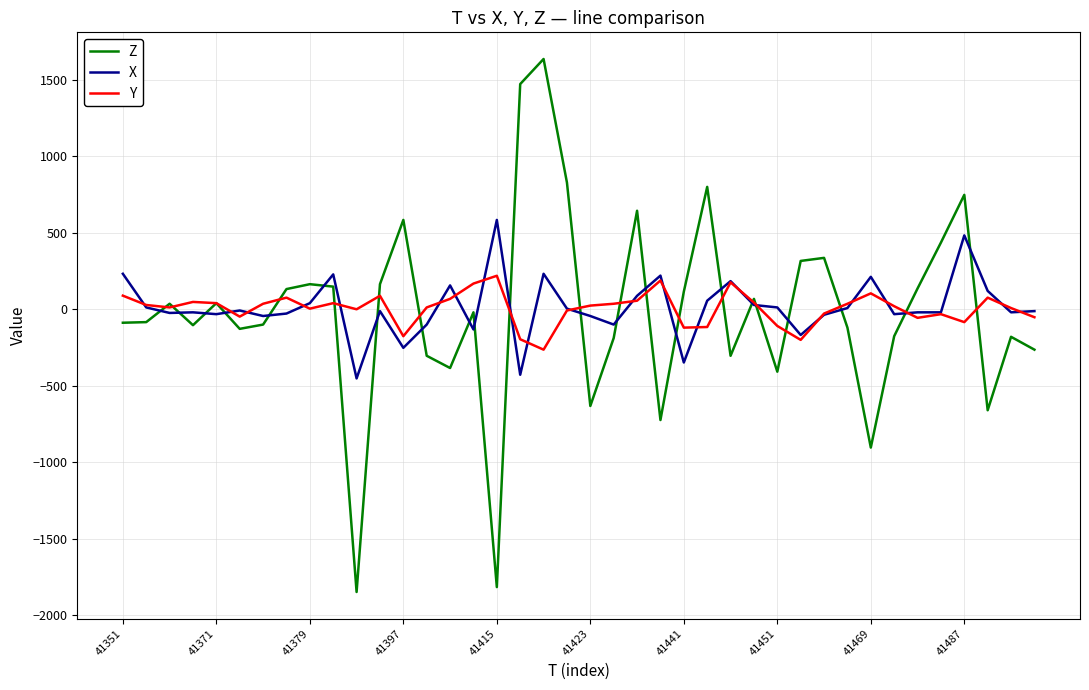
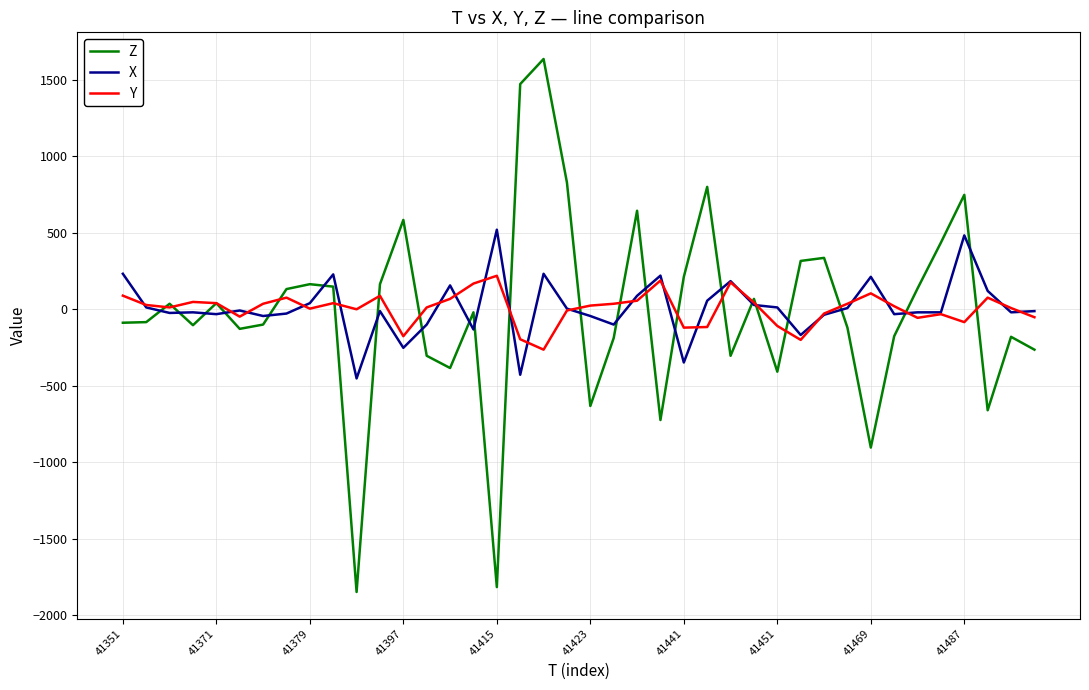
  {
    "Z": {
      "41351": -90,
      "41379": 160,
      "41397": 580,
      "41415": -1820,
      "41423": -630,
-     "41441": 120,
+     "41441": 210,
      "41451": -410,
      "41469": -900,
      "41487": 750
    },
    "X": {
      "41351": 230,
      "41371": -30,
      "41379": 40,
      "41397": -250,
-     "41415": 580,
+     "41415": 520,
      "41423": -40,
      "41441": -350,
      "41451": 10,
      "41469": 210,
      "41487": 480
    },
    "Y": {
      "41351": 90,
      "41379": 0,
      "41397": -180,
      "41415": 220,
      "41423": 20,
      "41441": -120,
      "41451": -110,
      "41469": 100,
      "41487": -80
    }
  }
